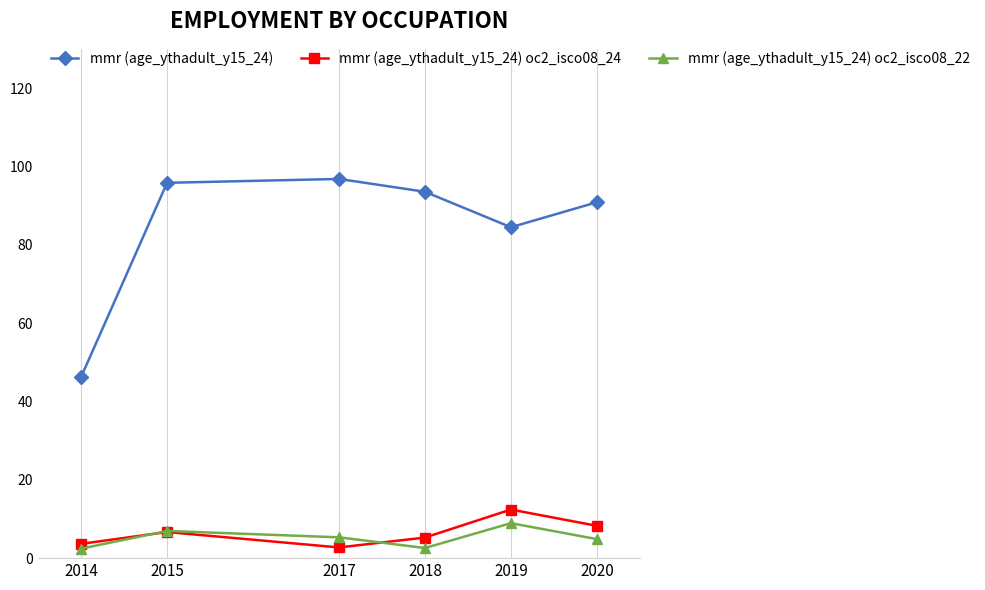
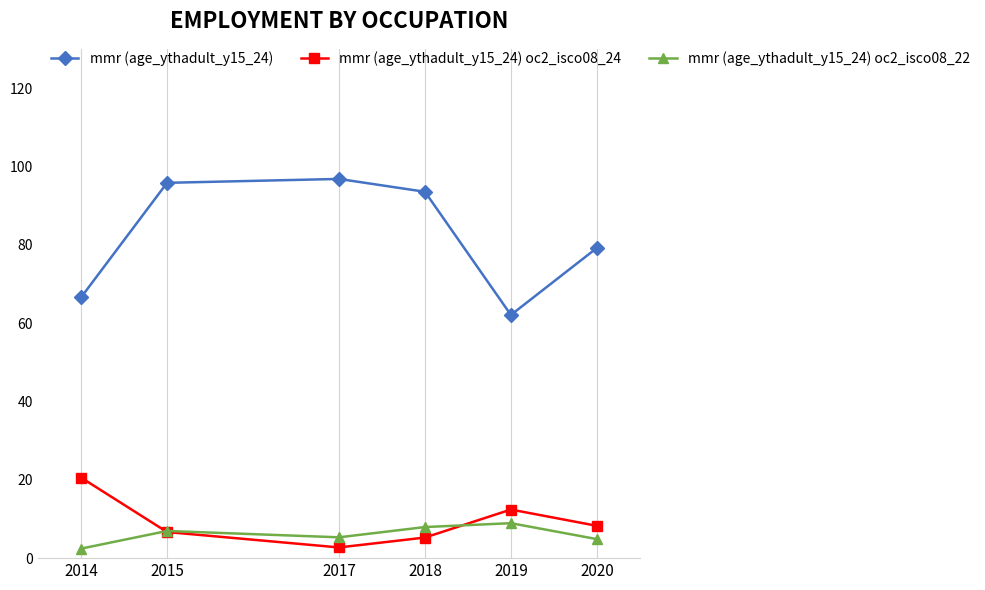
  {
    "mmr (age_ythadult_y15_24)": {
-     "2014": 46,
+     "2014": 67,
      "2015": 96,
      "2017": 97,
      "2018": 94,
-     "2019": 84,
-     "2020": 91
+     "2019": 62,
+     "2020": 79
    },
    "mmr (age_ythadult_y15_24) oc2_isco08_24": {
-     "2014": 4,
+     "2014": 21,
      "2017": 3,
      "2018": 5,
      "2019": 12,
      "2020": 8
    },
    "mmr (age_ythadult_y15_24) oc2_isco08_22": {
      "2014": 2,
      "2017": 5,
-     "2018": 3,
+     "2018": 8,
      "2019": 9,
      "2020": 5
    }
  }
